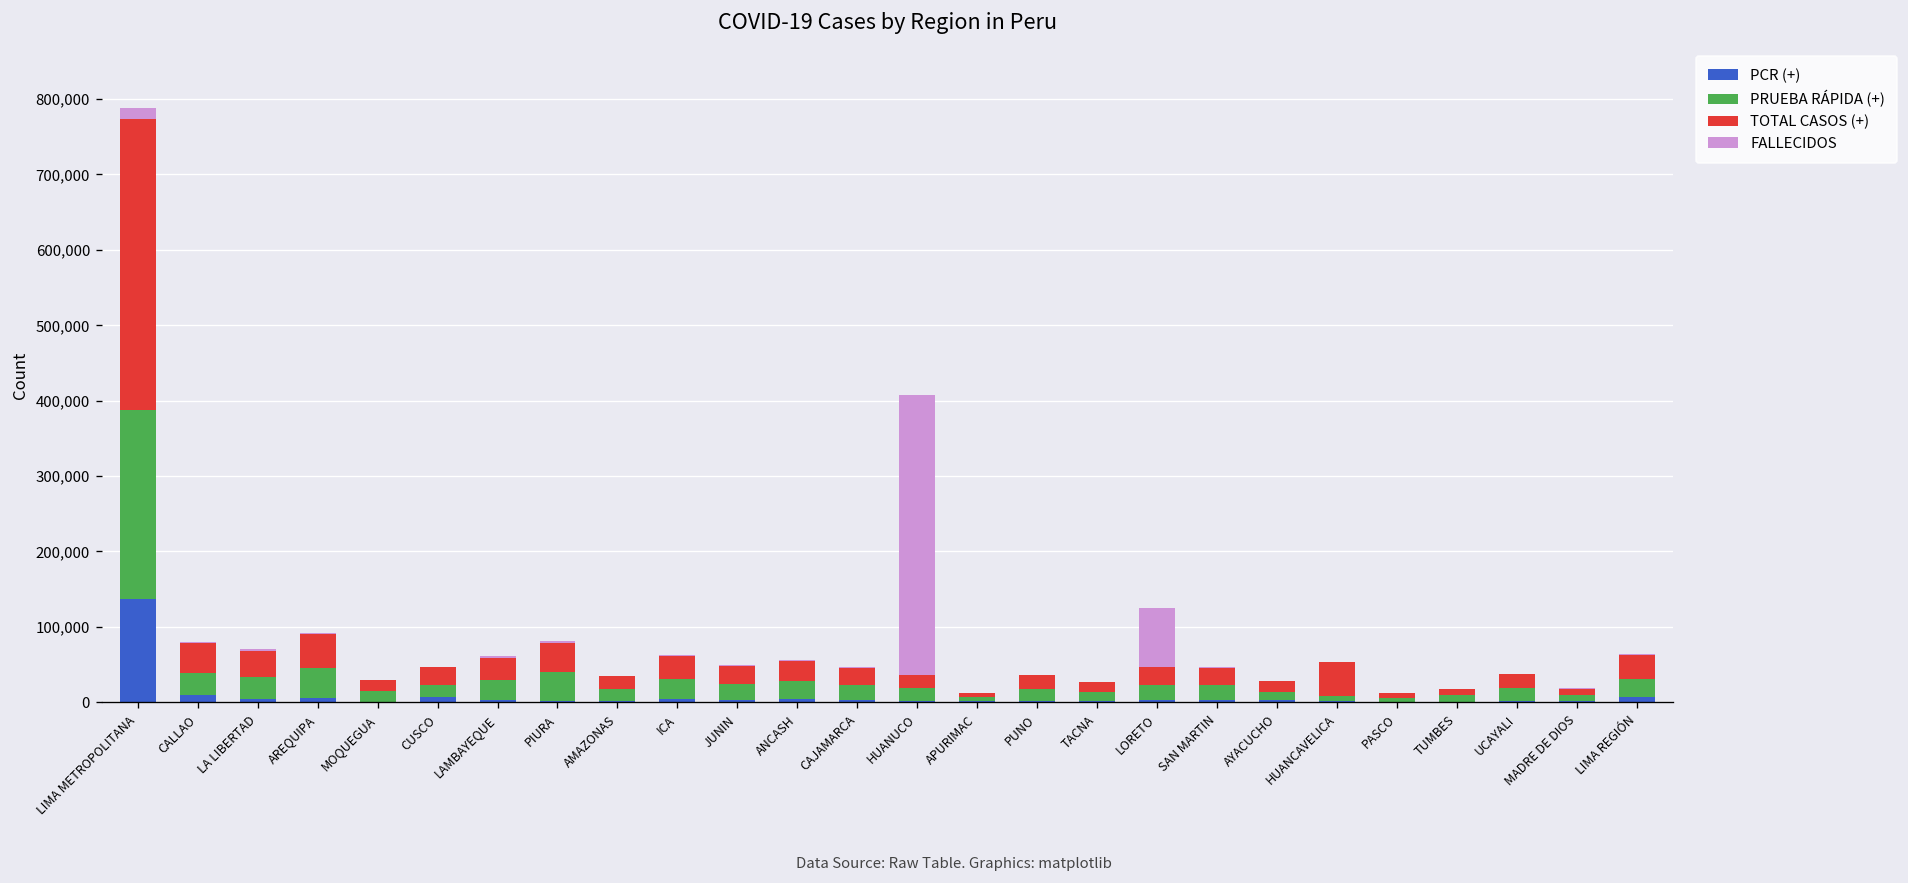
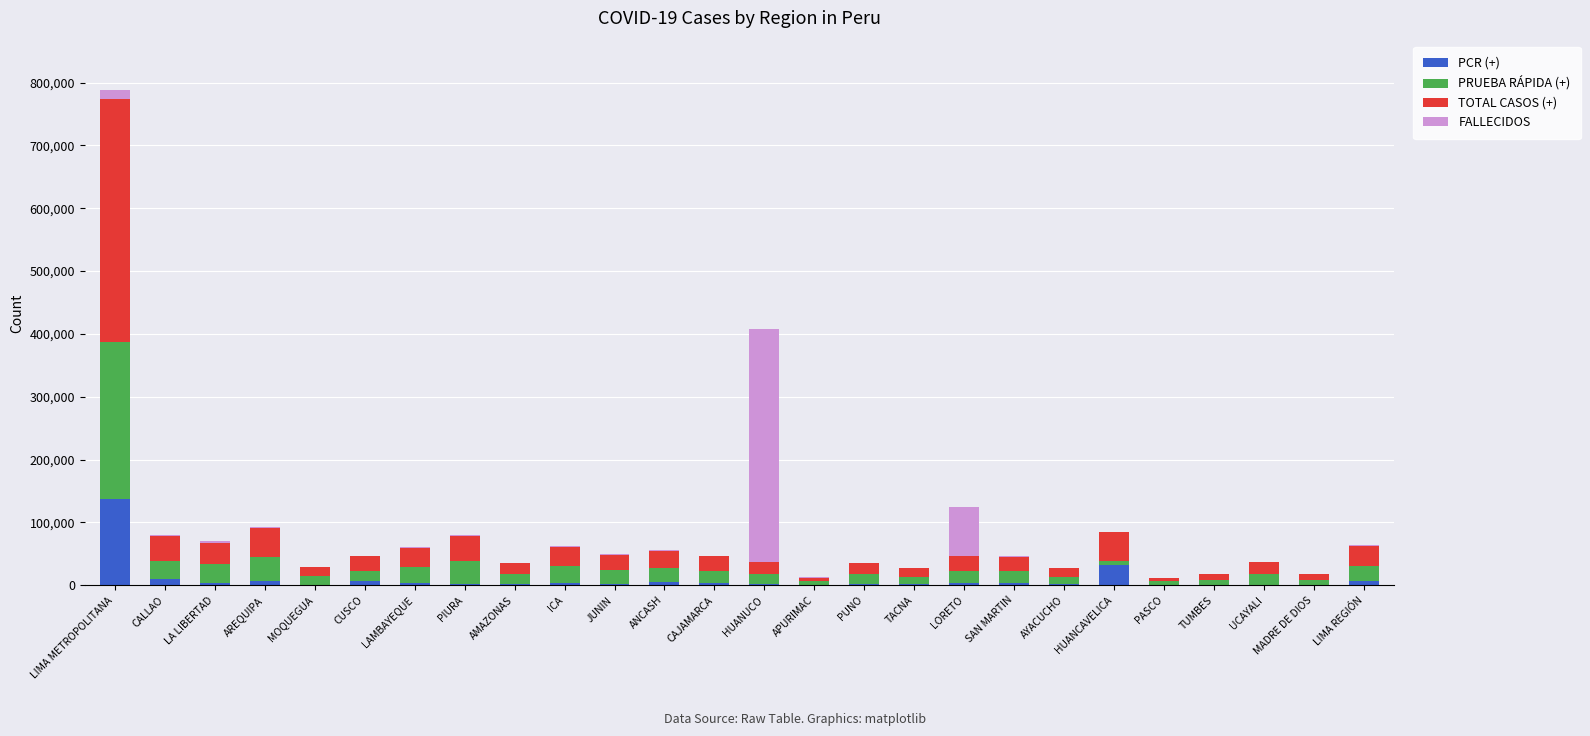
  {
    "PCR (+)": {
      "LIMA METROPOLITANA": "140,000",
      "CALLAO": "10,000",
      "LA LIBERTAD": "0",
      "AREQUIPA": "10,000",
      "CUSCO": "10,000",
      "ANCASH": "0",
-     "HUANCAVELICA": "0",
+     "HUANCAVELICA": "30,000",
      "LIMA REGIÓN": "10,000"
    },
    "PRUEBA RÁPIDA (+)": {
      "LIMA METROPOLITANA": "250,000",
      "CALLAO": "30,000",
      "LA LIBERTAD": "30,000",
      "AREQUIPA": "40,000",
      "MOQUEGUA": "10,000",
      "CUSCO": "20,000",
      "LAMBAYEQUE": "30,000",
      "PIURA": "40,000",
      "AMAZONAS": "20,000",
      "ICA": "30,000",
      "JUNIN": "20,000",
      "ANCASH": "20,000",
      "CAJAMARCA": "20,000",
      "HUANUCO": "20,000",
      "APURIMAC": "10,000",
      "PUNO": "20,000",
      "TACNA": "10,000",
      "LORETO": "20,000",
      "SAN MARTIN": "20,000",
      "AYACUCHO": "10,000",
      "HUANCAVELICA": "10,000",
      "PASCO": "10,000",
      "TUMBES": "10,000",
      "UCAYALI": "20,000",
      "MADRE DE DIOS": "10,000",
      "LIMA REGIÓN": "20,000"
    },
    "TOTAL CASOS (+)": {
      "LIMA METROPOLITANA": "390,000",
      "CALLAO": "40,000",
      "LA LIBERTAD": "30,000",
      "AREQUIPA": "50,000",
      "MOQUEGUA": "10,000",
      "CUSCO": "20,000",
      "LAMBAYEQUE": "30,000",
      "PIURA": "40,000",
      "AMAZONAS": "20,000",
      "ICA": "30,000",
      "JUNIN": "20,000",
      "ANCASH": "30,000",
      "CAJAMARCA": "20,000",
      "HUANUCO": "20,000",
      "APURIMAC": "10,000",
      "PUNO": "20,000",
      "TACNA": "10,000",
      "LORETO": "20,000",
      "SAN MARTIN": "20,000",
      "AYACUCHO": "10,000",
      "HUANCAVELICA": "50,000",
      "PASCO": "10,000",
      "TUMBES": "10,000",
      "UCAYALI": "20,000",
      "MADRE DE DIOS": "10,000",
      "LIMA REGIÓN": "30,000"
    },
    "FALLECIDOS": {
      "LIMA METROPOLITANA": "10,000",
      "HUANUCO": "370,000",
      "LORETO": "80,000"
    }
  }
